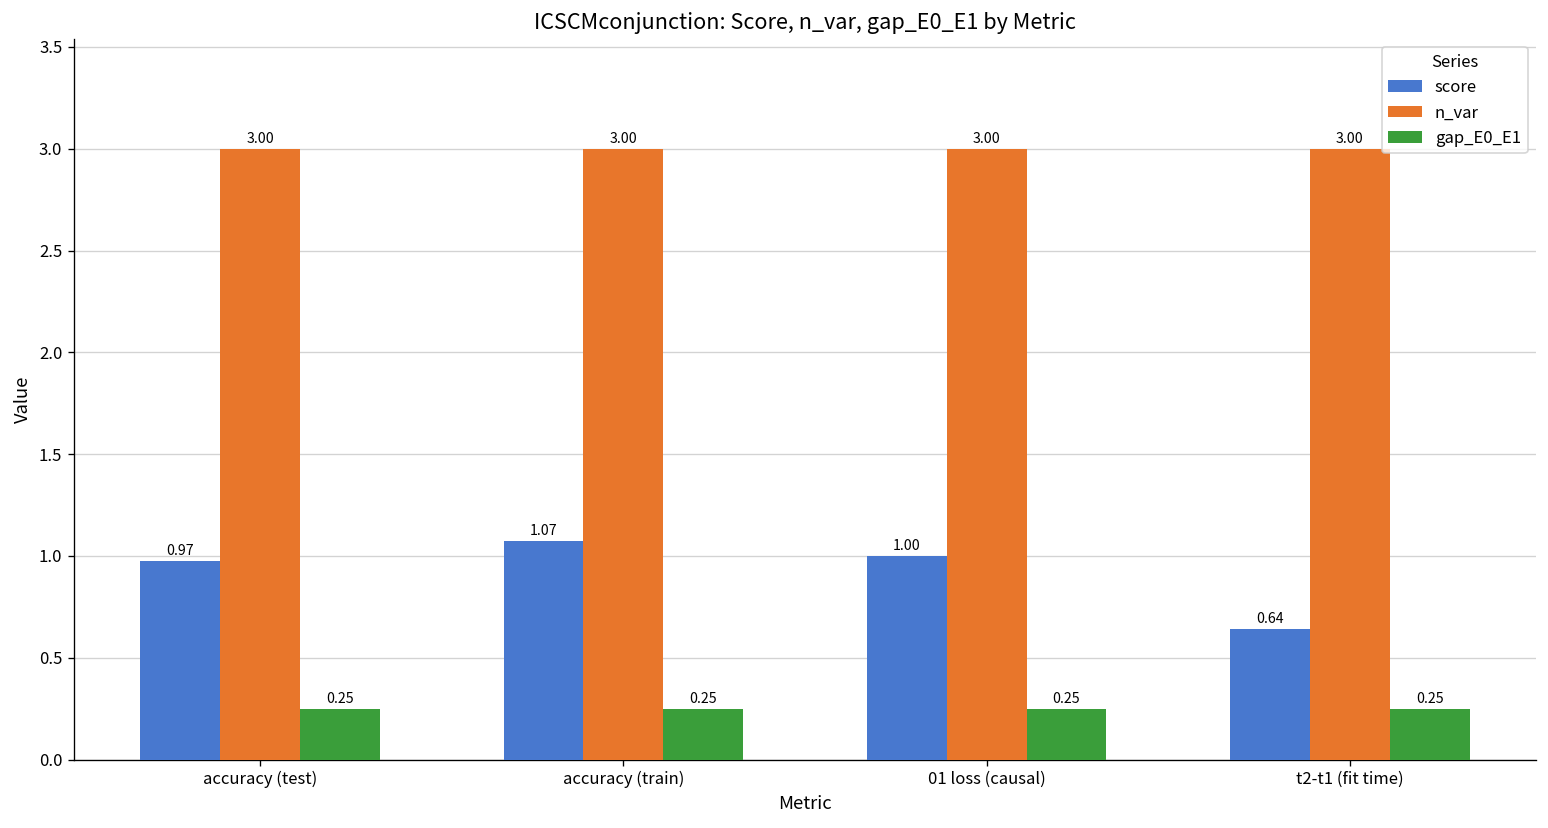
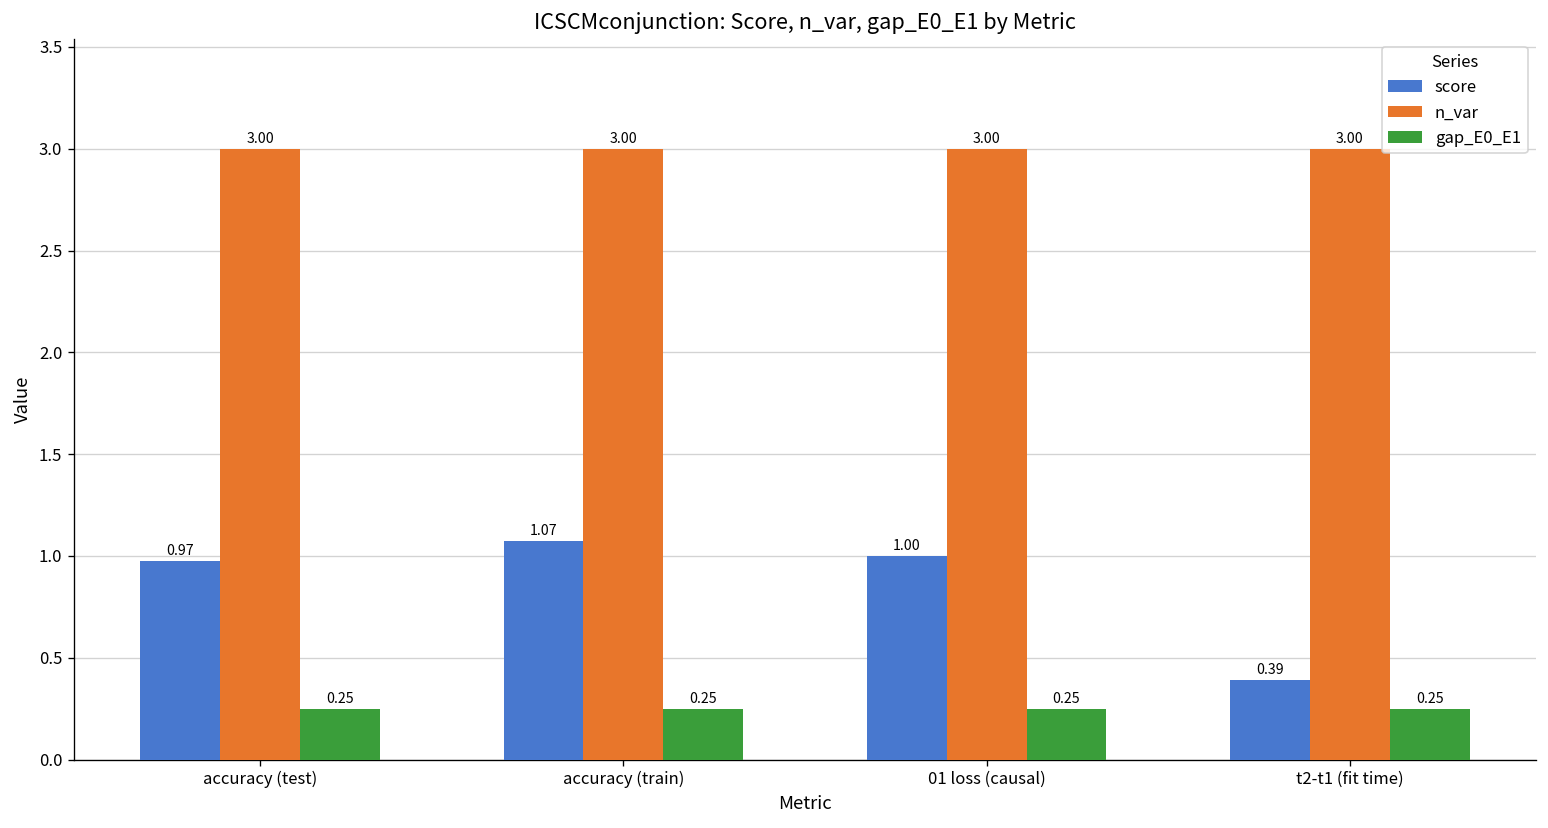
  {
    "score": {
      "accuracy (test)": 0.97,
      "accuracy (train)": 1.07,
      "01 loss (causal)": 1.00,
-     "t2-t1 (fit time)": 0.64
+     "t2-t1 (fit time)": 0.39
    },
    "n_var": {
      "accuracy (test)": 3.00,
      "accuracy (train)": 3.00,
      "01 loss (causal)": 3.00,
      "t2-t1 (fit time)": 3.00
    },
    "gap_E0_E1": {
      "accuracy (test)": 0.25,
      "accuracy (train)": 0.25,
      "01 loss (causal)": 0.25,
      "t2-t1 (fit time)": 0.25
    }
  }
